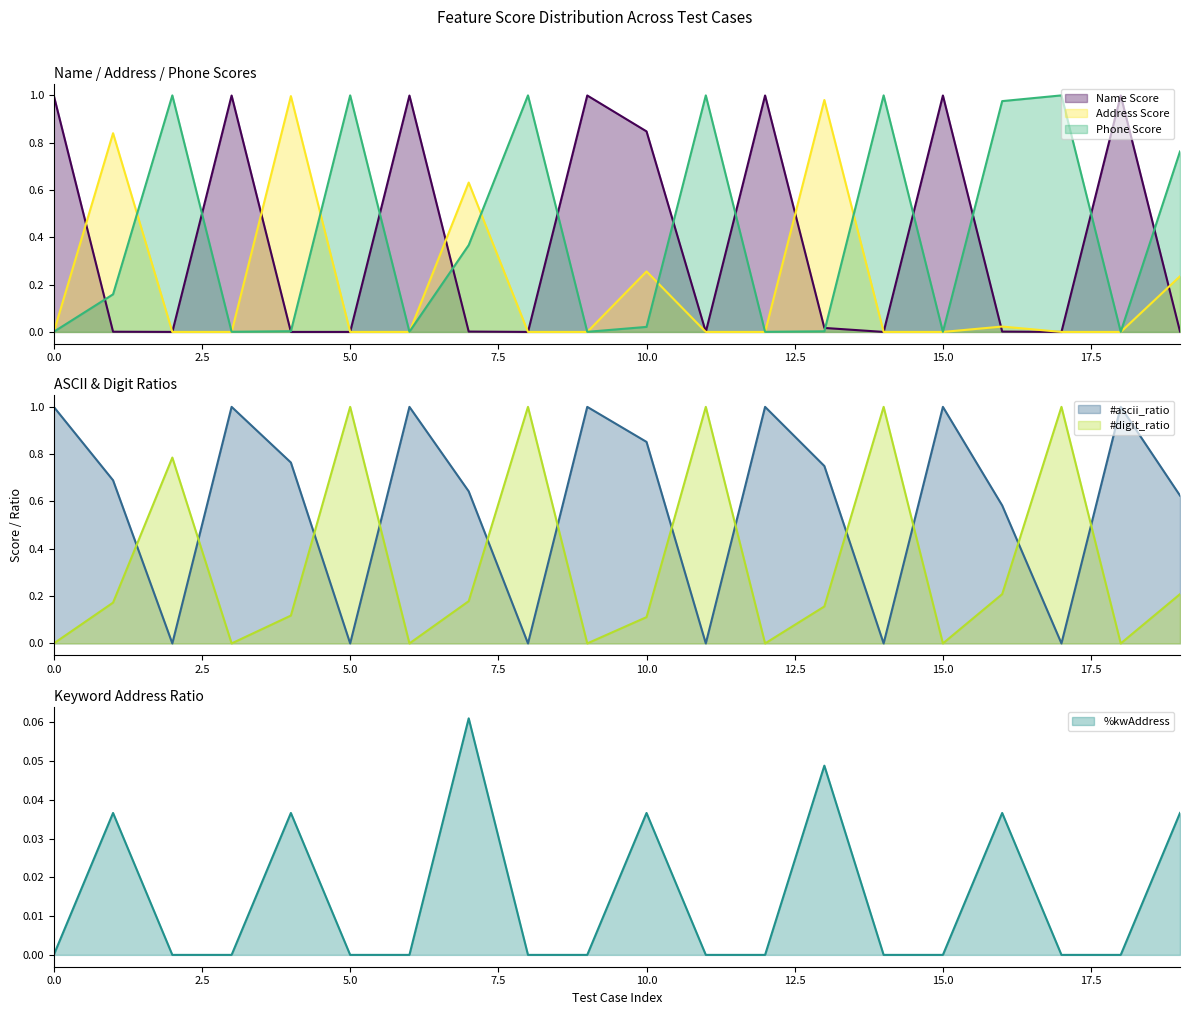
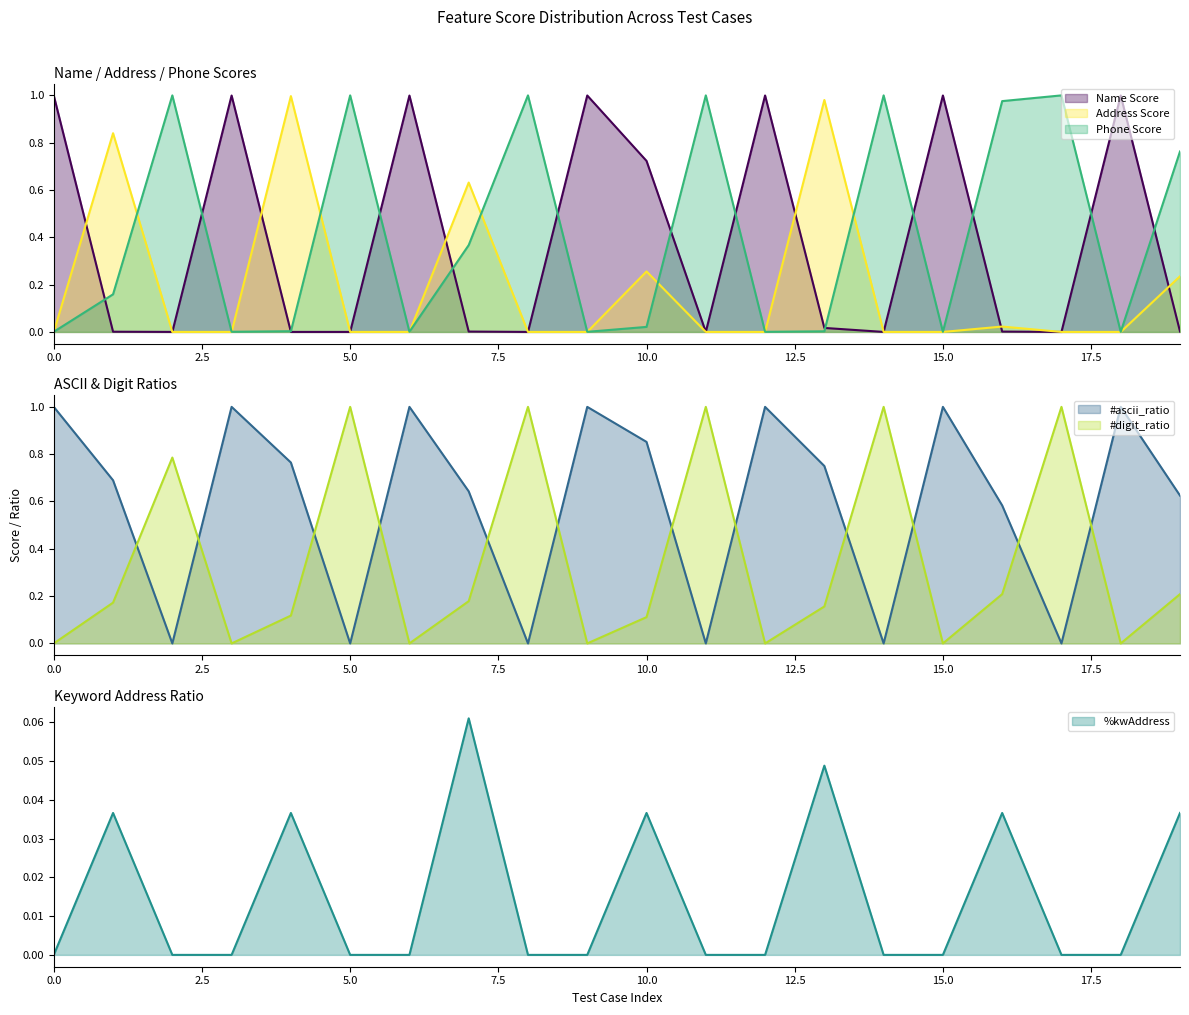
  {
    "Name / Address / Phone Scores": {
      "Name Score": {
        "0.0": 1.00,
-       "10.0": 0.85,
+       "10.0": 0.72,
        "15.0": 1.00
      },
      "Address Score": {
        "10.0": 0.26
      },
      "Phone Score": {
        "5.0": 1.00,
        "10.0": 0.02
      }
    },
    "ASCII & Digit Ratios": {
      "#ascii_ratio": {
        "0.0": 1.00,
        "5.0": 0.00,
        "10.0": 0.85,
        "15.0": 1.00
      },
      "#digit_ratio": {
        "0.0": 0.00,
        "5.0": 1.00,
        "10.0": 0.11,
        "15.0": 0.00
      }
    },
    "Keyword Address Ratio": {
      "0.0": 0.000,
      "5.0": 0.000,
      "10.0": 0.037,
      "15.0": 0.000
    }
  }
